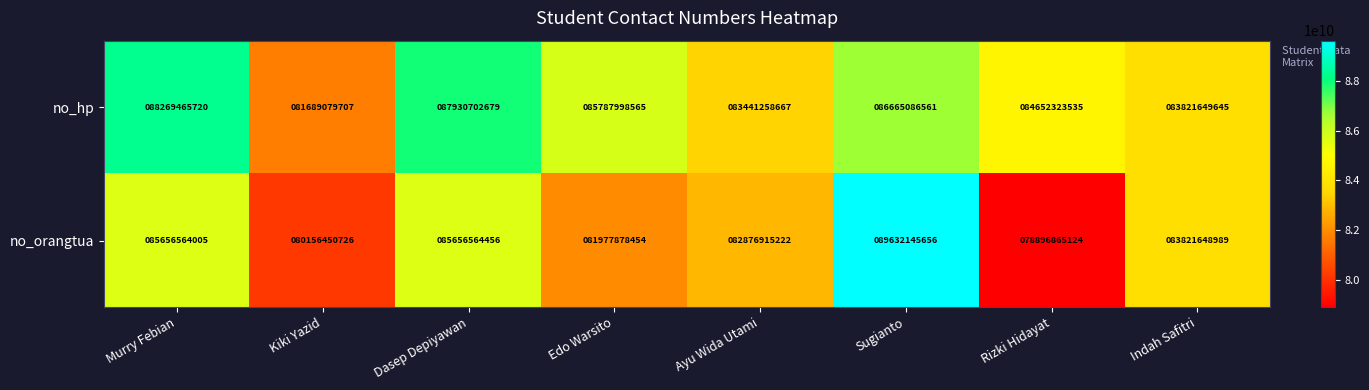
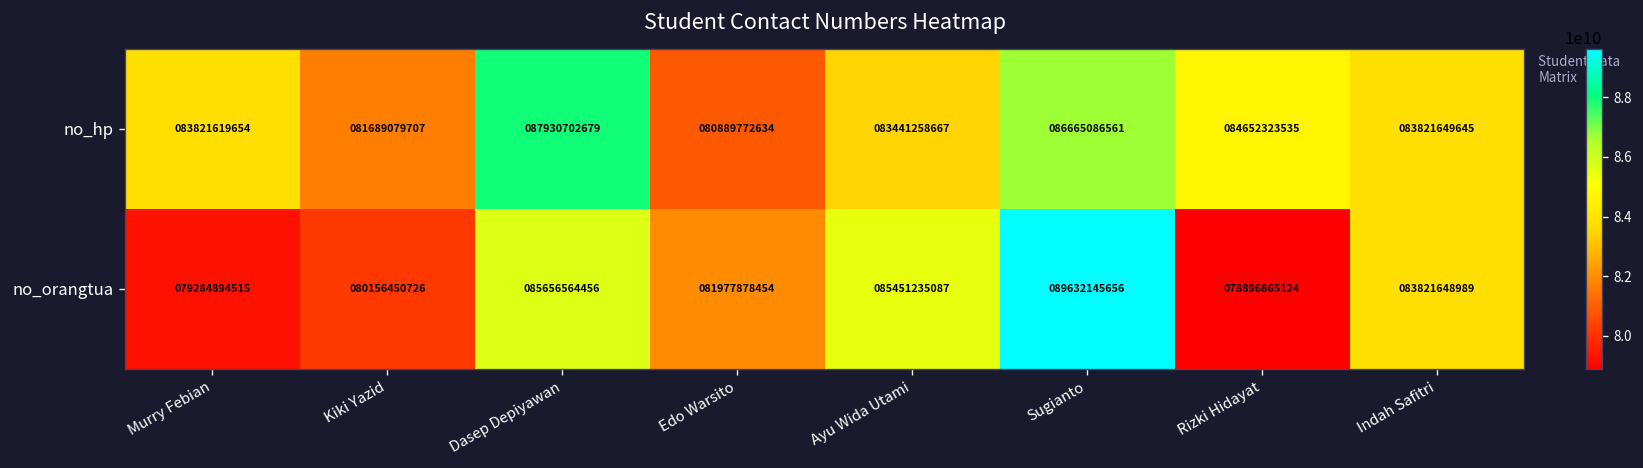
  {
    "no_hp": {
-     "Murry Febian": "088269465720",
+     "Murry Febian": "083821619654",
      "Kiki Yazid": "081689079707",
      "Dasep Depiyawan": "087930702679",
-     "Edo Warsito": "085787998565",
+     "Edo Warsito": "080889772634",
      "Ayu Wida Utami": "083441258667",
      "Sugianto": "086665086561",
      "Rizki Hidayat": "084652323535",
      "Indah Safitri": "083821649645"
    },
    "no_orangtua": {
-     "Murry Febian": "085656564005",
+     "Murry Febian": "079284894515",
      "Kiki Yazid": "080156450726",
      "Dasep Depiyawan": "085656564456",
      "Edo Warsito": "081977878454",
-     "Ayu Wida Utami": "082876915222",
+     "Ayu Wida Utami": "085451235087",
      "Sugianto": "089632145656",
      "Rizki Hidayat": "078896865124",
      "Indah Safitri": "083821648989"
    }
  }
